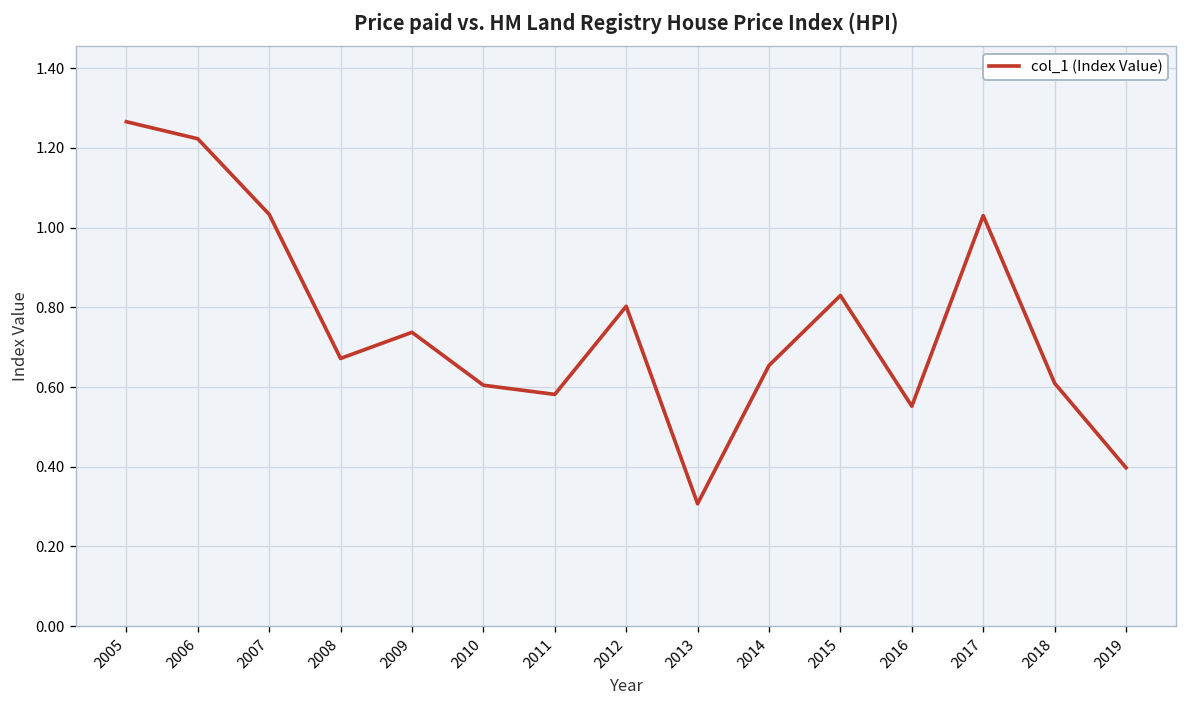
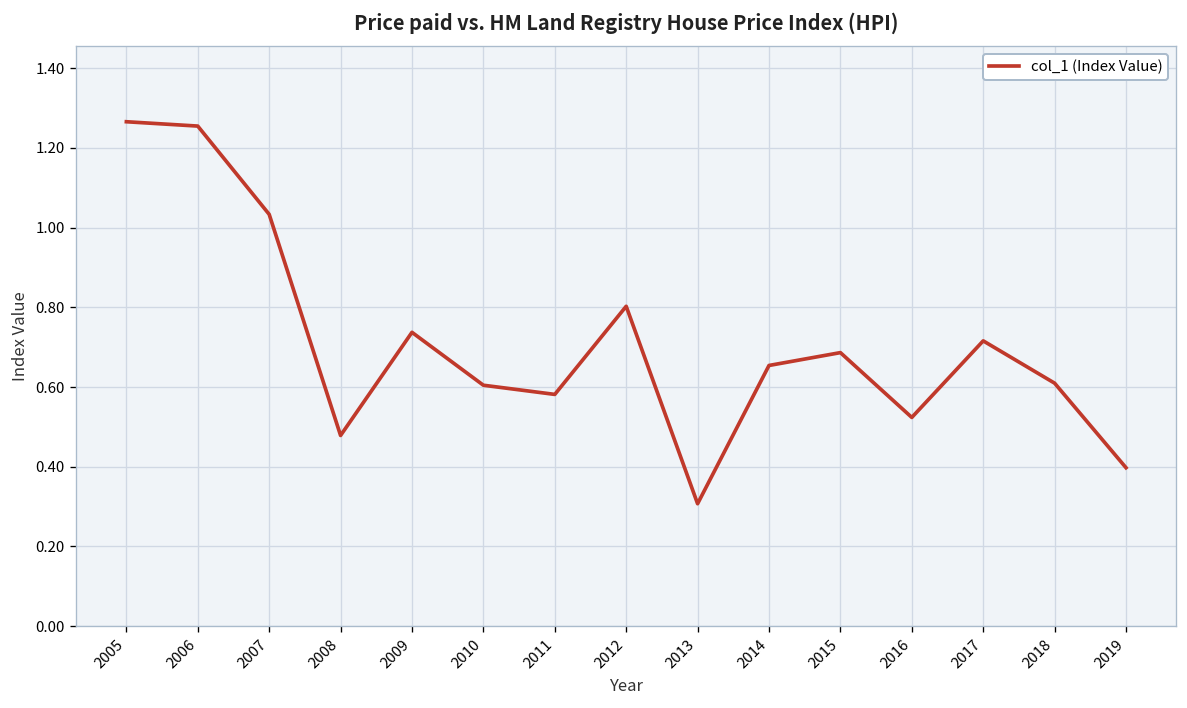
  {
    "2005": 1.27,
-   "2006": 1.22,
+   "2006": 1.25,
    "2007": 1.03,
-   "2008": 0.67,
+   "2008": 0.48,
    "2009": 0.74,
    "2010": 0.60,
    "2011": 0.58,
    "2012": 0.80,
    "2013": 0.31,
    "2014": 0.65,
-   "2015": 0.83,
-   "2016": 0.55,
-   "2017": 1.03,
+   "2015": 0.69,
+   "2016": 0.52,
+   "2017": 0.72,
    "2018": 0.61,
    "2019": 0.40
  }
